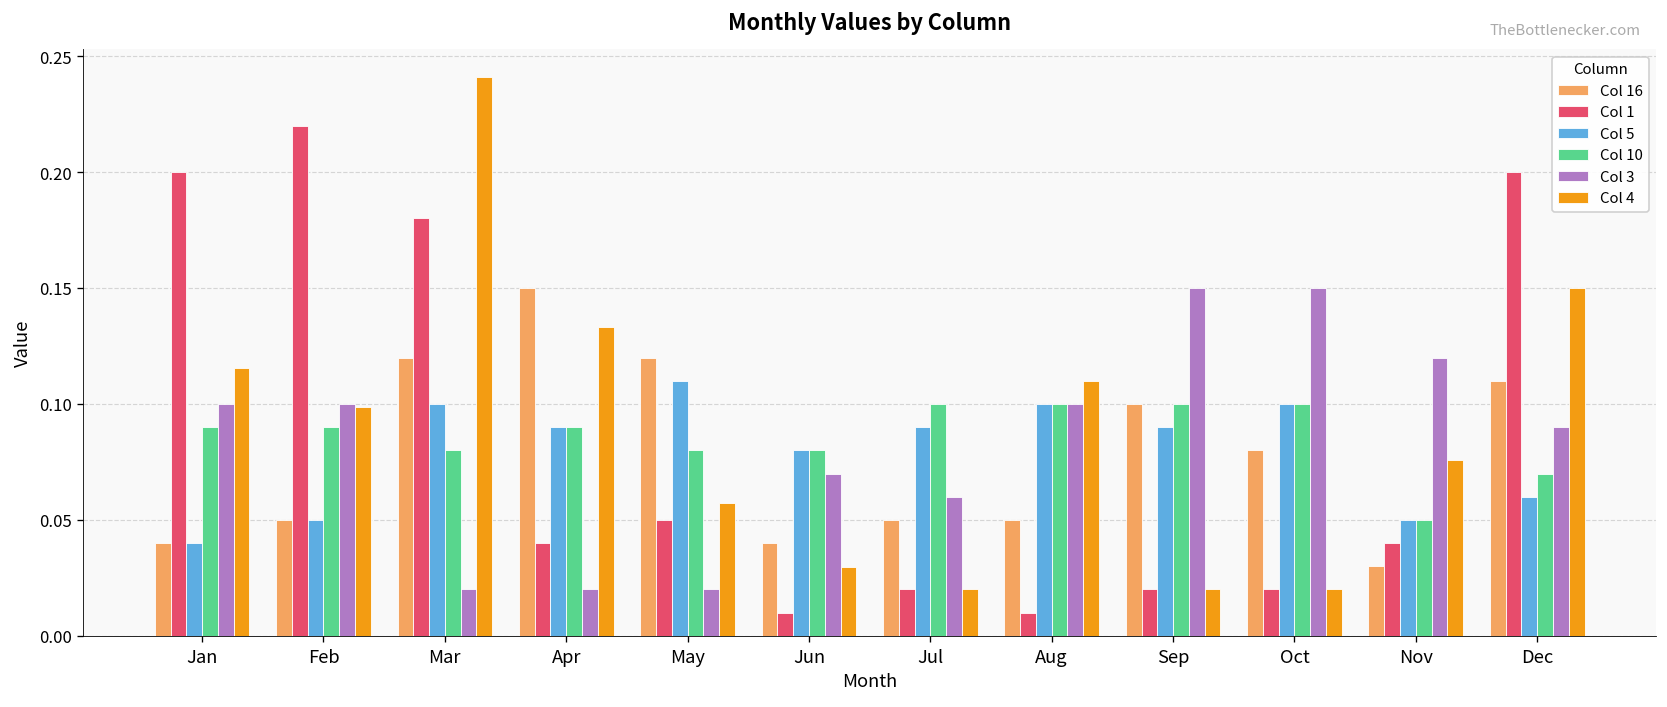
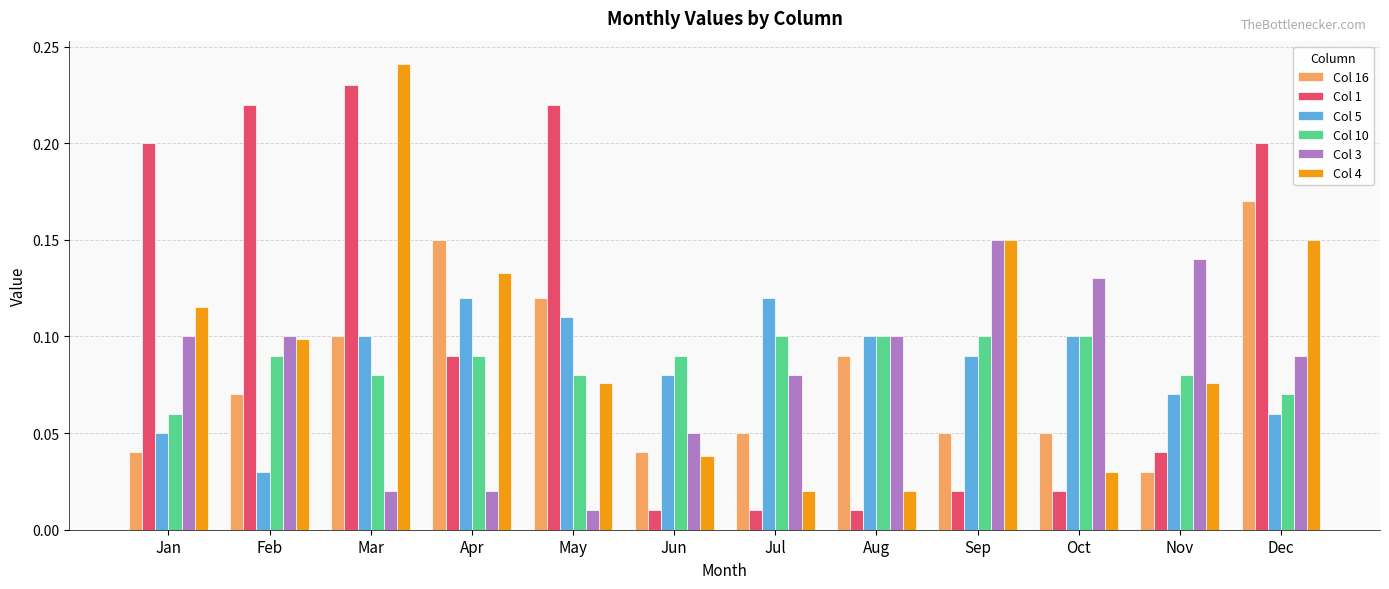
  {
    "Col 16": {
      "Jan": 0.04,
-     "Feb": 0.05,
-     "Mar": 0.12,
+     "Feb": 0.07,
+     "Mar": 0.10,
      "Apr": 0.15,
      "May": 0.12,
      "Jun": 0.04,
      "Jul": 0.05,
-     "Aug": 0.05,
-     "Sep": 0.10,
-     "Oct": 0.08,
+     "Aug": 0.09,
+     "Sep": 0.05,
+     "Oct": 0.05,
      "Nov": 0.03,
-     "Dec": 0.11
+     "Dec": 0.17
    },
    "Col 1": {
      "Jan": 0.20,
      "Feb": 0.22,
-     "Mar": 0.18,
-     "Apr": 0.04,
-     "May": 0.05,
+     "Mar": 0.23,
+     "Apr": 0.09,
+     "May": 0.22,
      "Jun": 0.01,
-     "Jul": 0.02,
+     "Jul": 0.01,
      "Aug": 0.01,
      "Sep": 0.02,
      "Oct": 0.02,
      "Nov": 0.04,
      "Dec": 0.20
    },
    "Col 5": {
-     "Jan": 0.04,
-     "Feb": 0.05,
+     "Jan": 0.05,
+     "Feb": 0.03,
      "Mar": 0.10,
-     "Apr": 0.09,
+     "Apr": 0.12,
      "May": 0.11,
      "Jun": 0.08,
-     "Jul": 0.09,
+     "Jul": 0.12,
      "Aug": 0.10,
      "Sep": 0.09,
      "Oct": 0.10,
-     "Nov": 0.05,
+     "Nov": 0.07,
      "Dec": 0.06
    },
    "Col 10": {
-     "Jan": 0.09,
+     "Jan": 0.06,
      "Feb": 0.09,
      "Mar": 0.08,
      "Apr": 0.09,
      "May": 0.08,
-     "Jun": 0.08,
+     "Jun": 0.09,
      "Jul": 0.10,
      "Aug": 0.10,
      "Sep": 0.10,
      "Oct": 0.10,
-     "Nov": 0.05,
+     "Nov": 0.08,
      "Dec": 0.07
    },
    "Col 3": {
      "Jan": 0.10,
      "Feb": 0.10,
      "Mar": 0.02,
      "Apr": 0.02,
-     "May": 0.02,
-     "Jun": 0.07,
-     "Jul": 0.06,
+     "May": 0.01,
+     "Jun": 0.05,
+     "Jul": 0.08,
      "Aug": 0.10,
      "Sep": 0.15,
-     "Oct": 0.15,
-     "Nov": 0.12,
+     "Oct": 0.13,
+     "Nov": 0.14,
      "Dec": 0.09
    },
    "Col 4": {
      "Jan": 0.115,
      "Feb": 0.099,
      "Mar": 0.241,
      "Apr": 0.133,
-     "May": 0.057,
-     "Jun": 0.030,
+     "May": 0.076,
+     "Jun": 0.038,
      "Jul": 0.020,
-     "Aug": 0.11,
-     "Sep": 0.02,
-     "Oct": 0.02,
+     "Aug": 0.02,
+     "Sep": 0.15,
+     "Oct": 0.03,
      "Nov": 0.076,
      "Dec": 0.150
    }
  }
